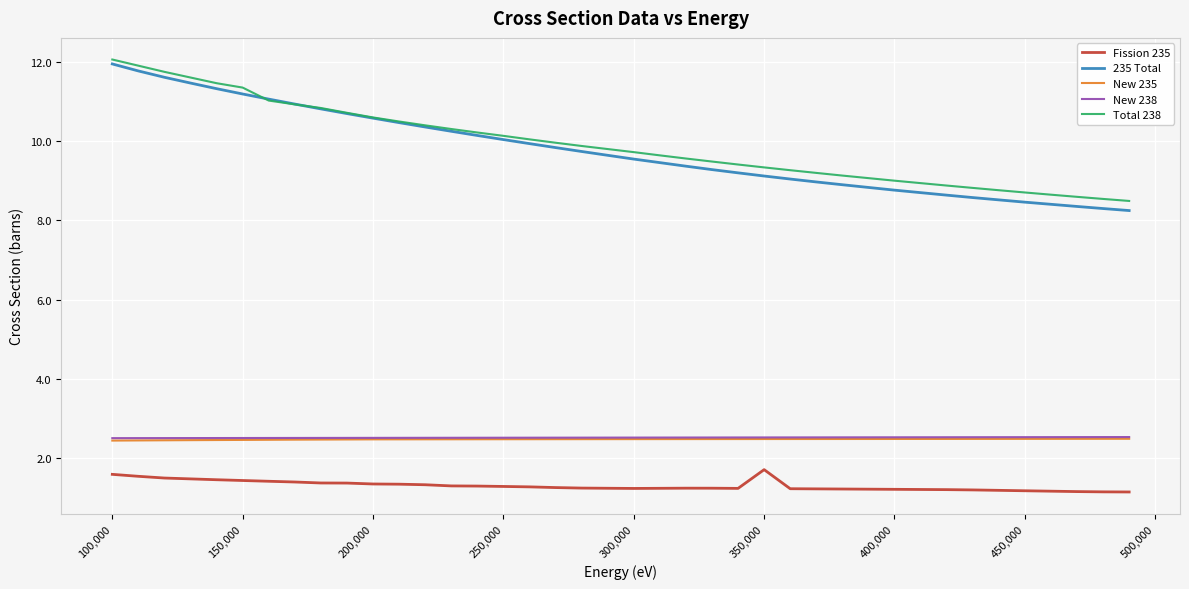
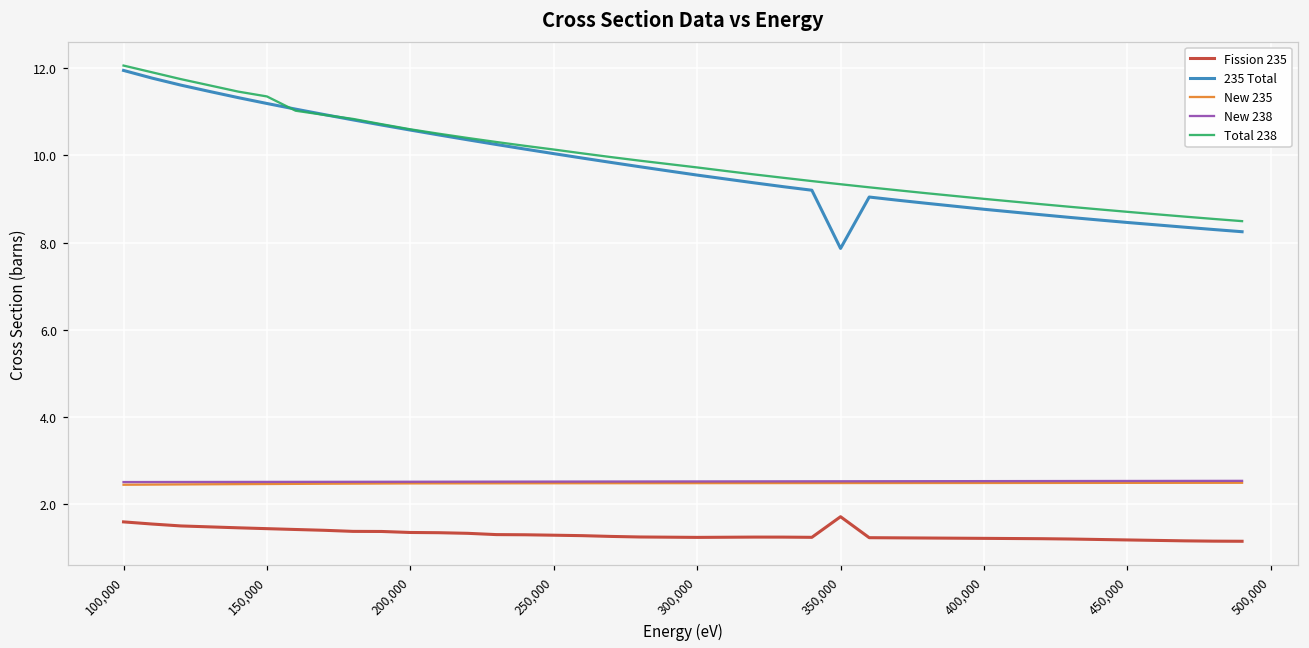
  {
    "Fission 235": {
      "100,000": 1.6,
      "150,000": 1.4,
      "200,000": 1.3,
      "250,000": 1.3,
      "300,000": 1.2,
      "350,000": 1.7,
      "400,000": 1.2,
      "450,000": 1.2
    },
    "235 Total": {
      "100,000": 12.0,
      "150,000": 11.2,
      "250,000": 10.0,
      "300,000": 9.5,
-     "350,000": 9.1,
+     "350,000": 7.9,
      "400,000": 8.8,
      "450,000": 8.5
    },
    "Total 238": {
      "100,000": 12.1,
      "150,000": 11.4,
      "250,000": 10.1,
      "300,000": 9.7,
      "350,000": 9.3,
      "400,000": 9.0,
      "450,000": 8.7
    }
  }
